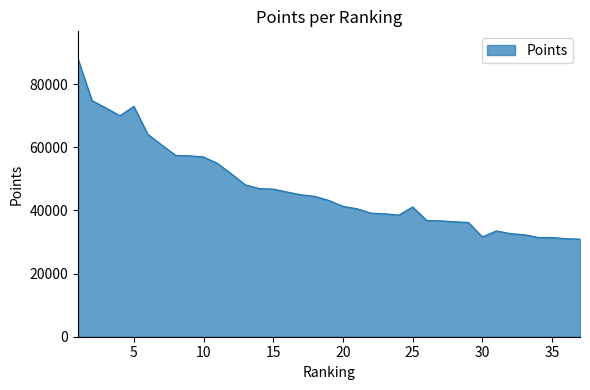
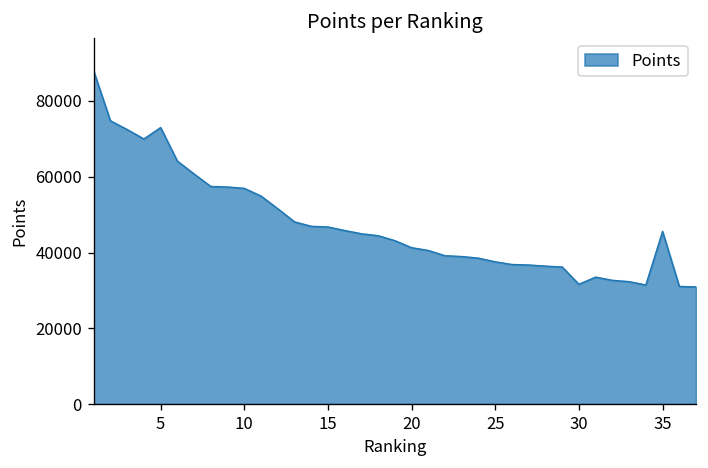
  {
    "5": 73000,
    "10": 57000,
    "15": 47000,
    "20": 41000,
-   "25": 41000,
+   "25": 38000,
    "30": 32000,
-   "35": 31000
+   "35": 46000
  }
